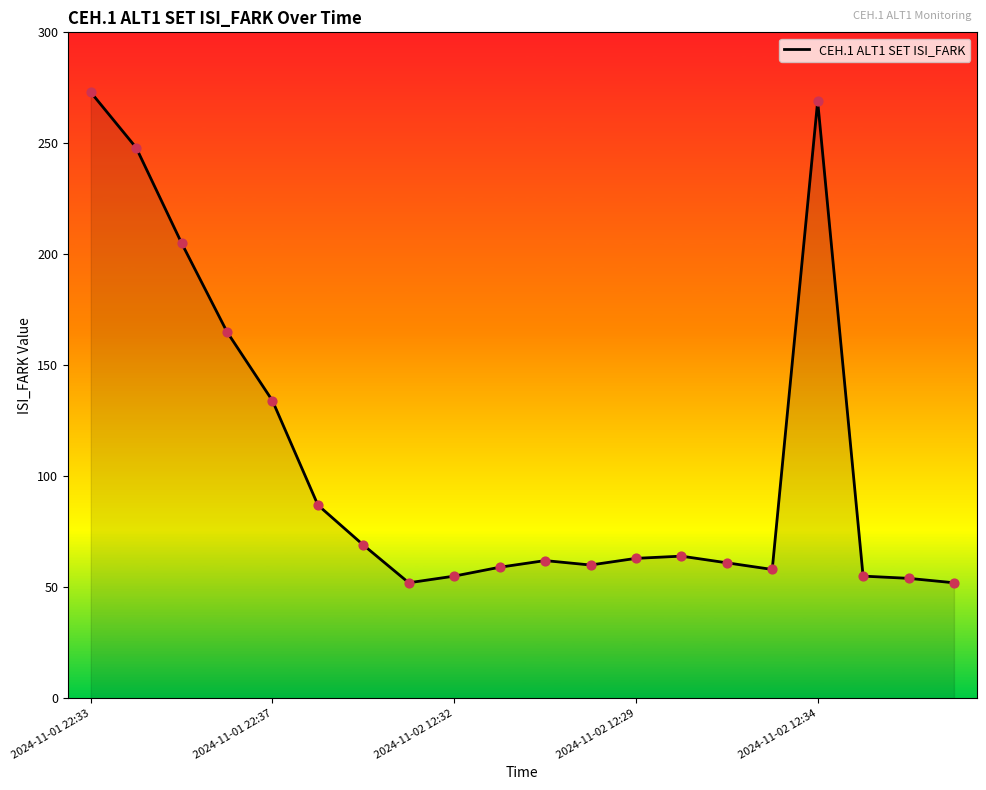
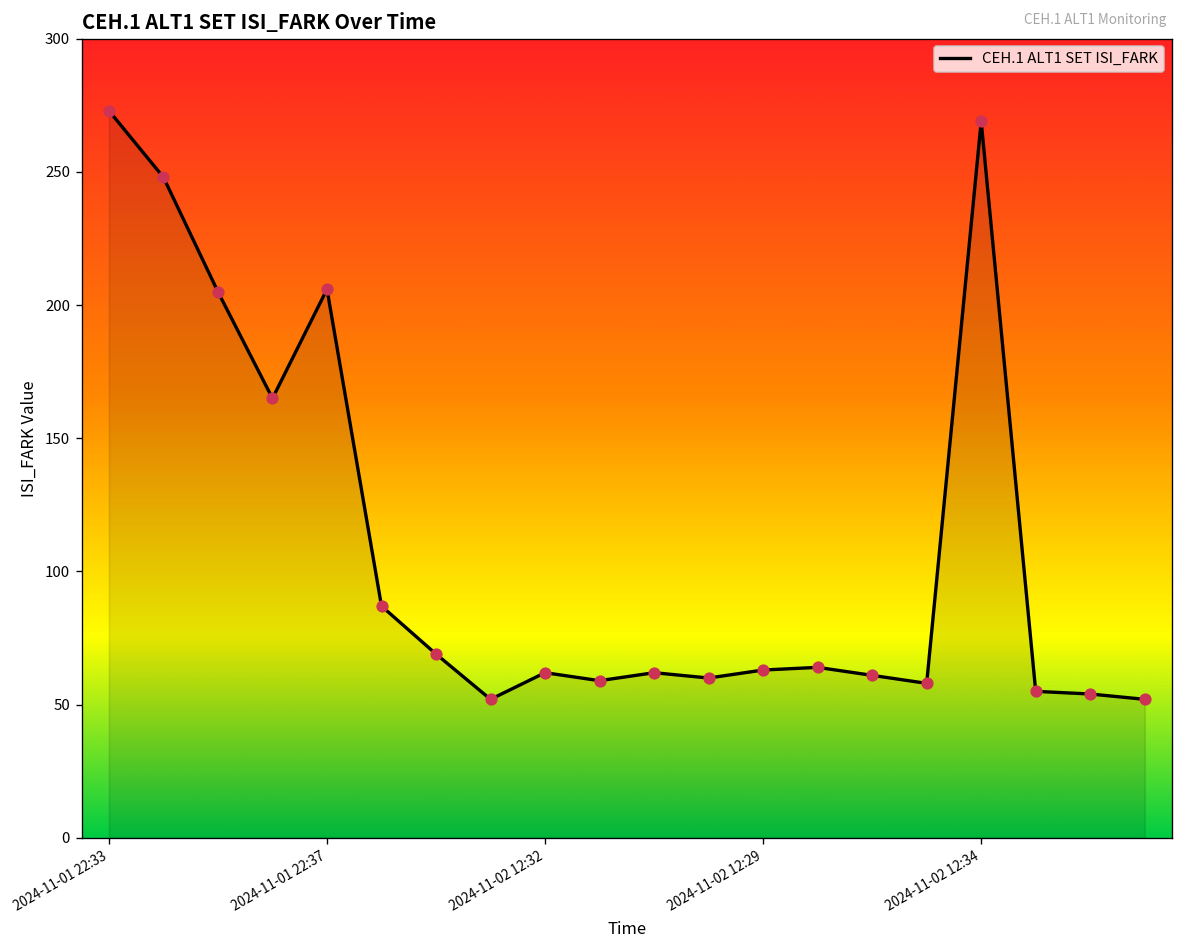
  {
    "2024-11-01 22:33": 273,
-   "2024-11-01 22:37": 134,
-   "2024-11-02 12:32": 55,
+   "2024-11-01 22:37": 206,
+   "2024-11-02 12:32": 62,
    "2024-11-02 12:29": 63,
    "2024-11-02 12:34": 269
  }
